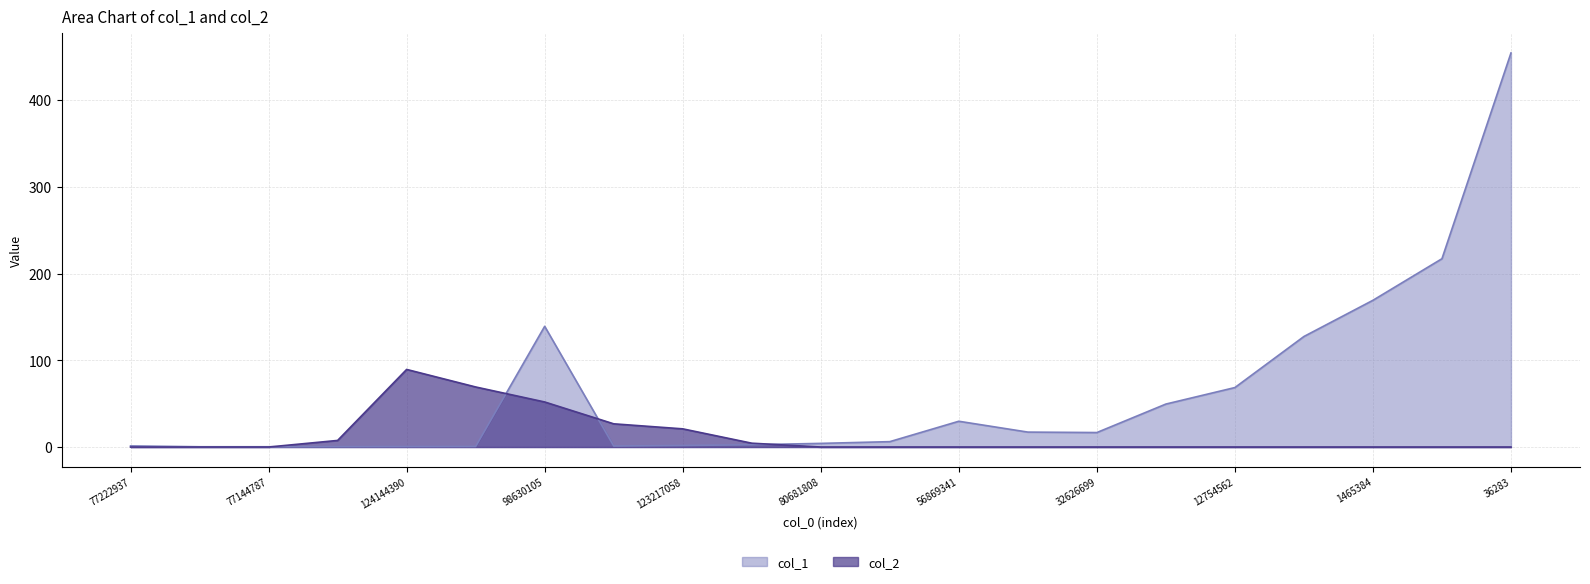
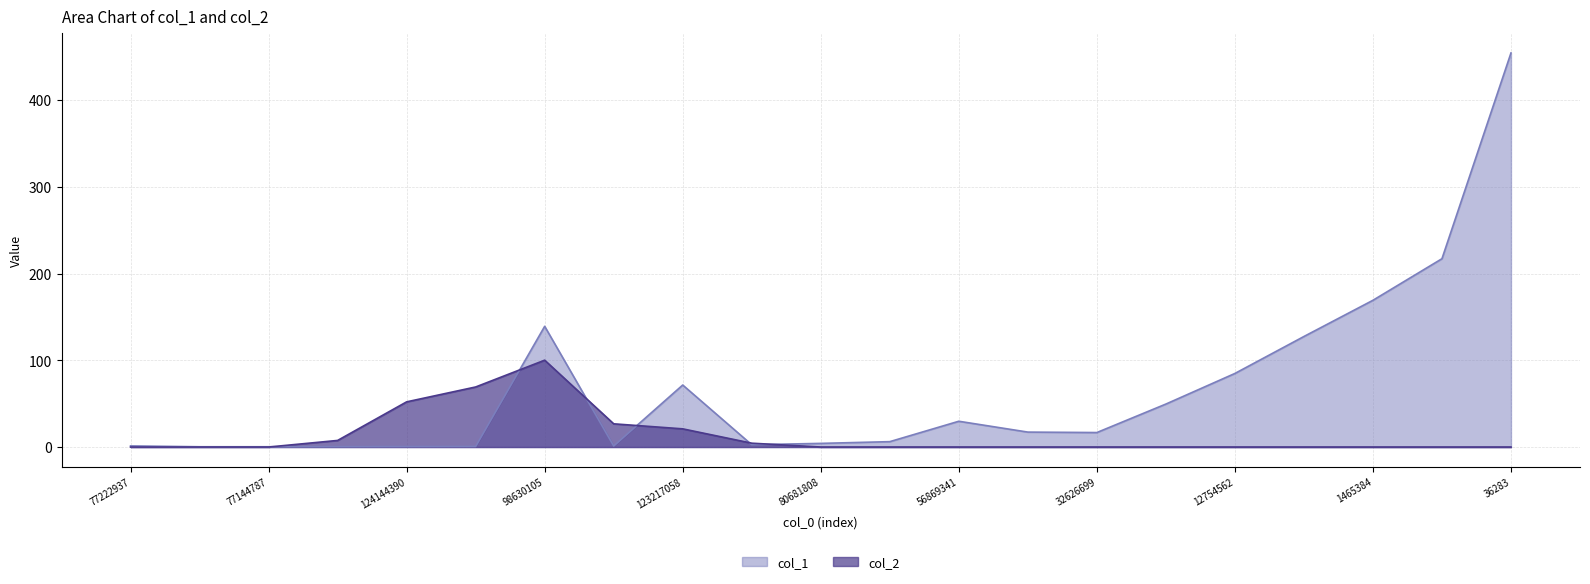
  {
    "col_1": {
      "124144390": 0,
      "98630105": 140,
-     "123217058": 0,
+     "123217058": 70,
      "80681808": 0,
      "56869341": 30,
      "32626699": 20,
-     "12754562": 70,
+     "12754562": 80,
      "1465384": 170,
      "36283": 450
    },
    "col_2": {
-     "124144390": 90,
-     "98630105": 50,
+     "124144390": 50,
+     "98630105": 100,
      "123217058": 20,
      "80681808": 0,
      "56869341": 0,
      "32626699": 0,
      "12754562": 0,
      "1465384": 0,
      "36283": 0
    }
  }
